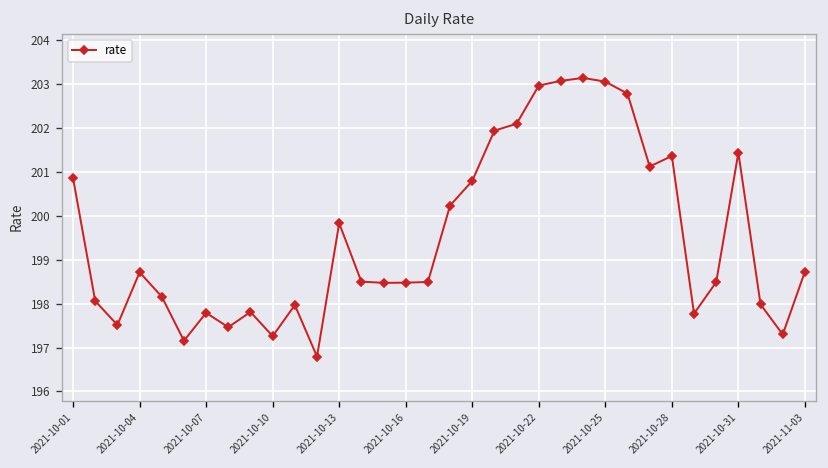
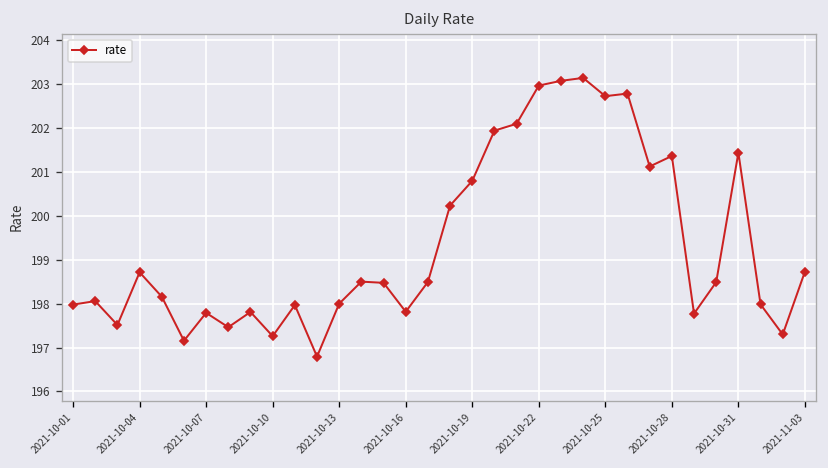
  {
-   "2021-10-01": 200.9,
+   "2021-10-01": 198.0,
    "2021-10-04": 198.7,
    "2021-10-07": 197.8,
    "2021-10-10": 197.3,
-   "2021-10-13": 199.8,
-   "2021-10-16": 198.5,
+   "2021-10-13": 198.0,
+   "2021-10-16": 197.8,
    "2021-10-19": 200.8,
    "2021-10-22": 203.0,
-   "2021-10-25": 203.1,
+   "2021-10-25": 202.7,
    "2021-10-28": 201.4,
    "2021-10-31": 201.4,
    "2021-11-03": 198.7
  }
